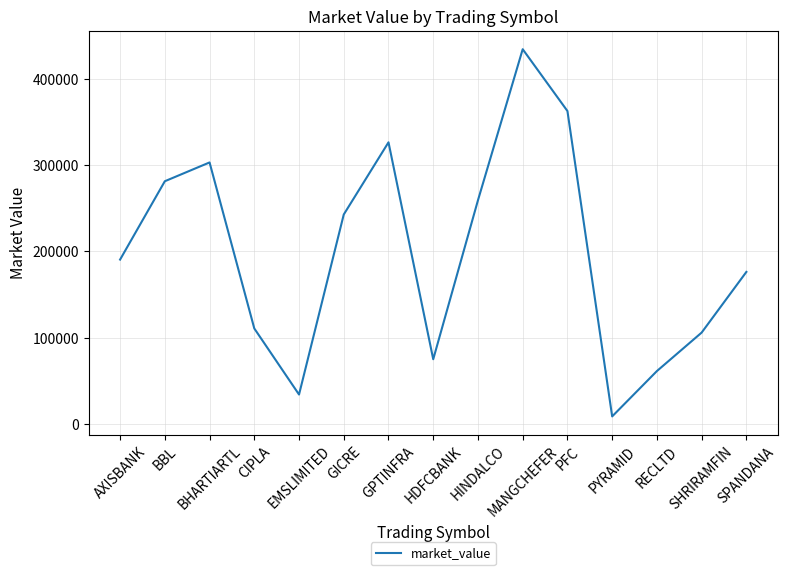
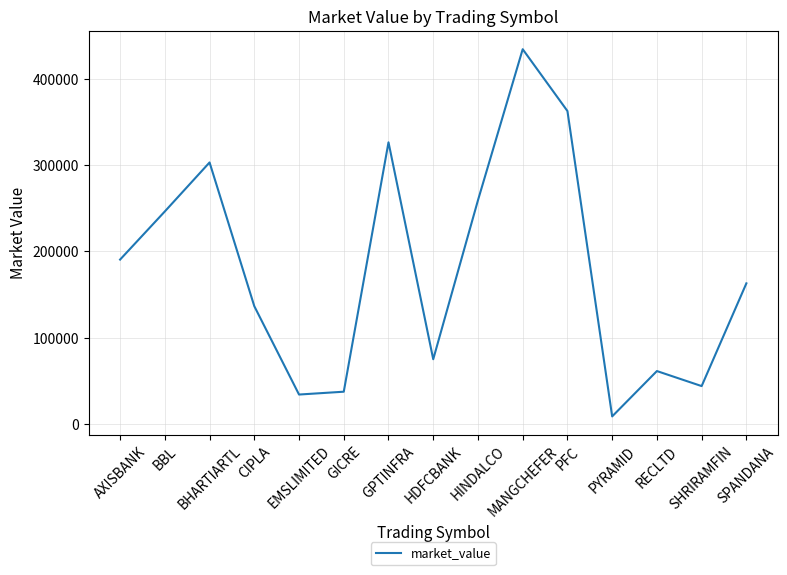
  {
    "AXISBANK": 190000,
-   "BBL": 280000,
+   "BBL": 250000,
    "BHARTIARTL": 300000,
-   "CIPLA": 110000,
+   "CIPLA": 140000,
    "EMSLIMITED": 30000,
-   "GICRE": 240000,
+   "GICRE": 40000,
    "GPTINFRA": 330000,
    "HDFCBANK": 80000,
    "HINDALCO": 260000,
    "MANGCHEFER": 430000,
    "PFC": 360000,
    "PYRAMID": 10000,
    "RECLTD": 60000,
-   "SHRIRAMFIN": 110000,
-   "SPANDANA": 180000
+   "SHRIRAMFIN": 40000,
+   "SPANDANA": 160000
  }
